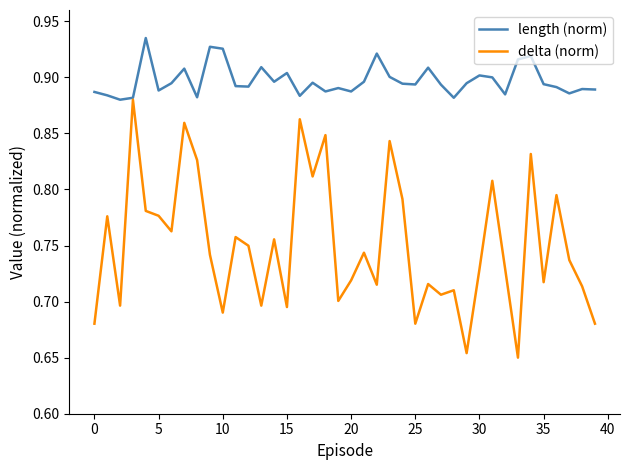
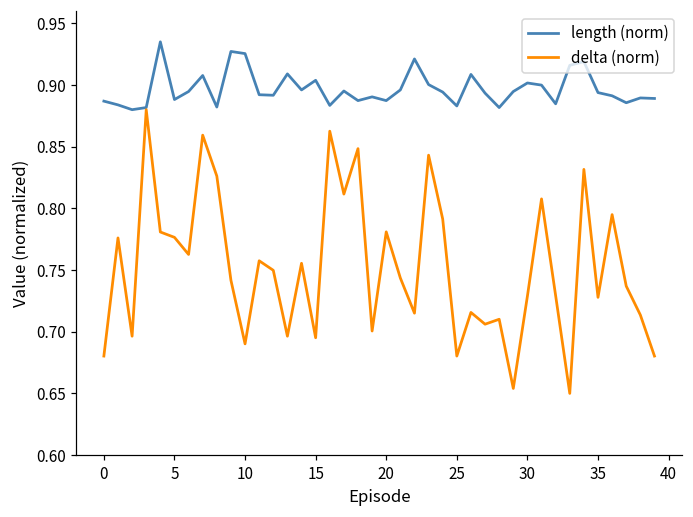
  {
    "length (norm)": {
      "0": 0.887,
      "5": 0.888,
      "10": 0.925,
      "15": 0.904,
      "20": 0.887,
-     "25": 0.894,
+     "25": 0.883,
      "30": 0.902,
      "35": 0.894
    },
    "delta (norm)": {
      "0": 0.680,
      "5": 0.777,
      "10": 0.690,
      "15": 0.695,
-     "20": 0.719,
+     "20": 0.781,
      "25": 0.680,
      "30": 0.729,
-     "35": 0.717
+     "35": 0.728
    }
  }
